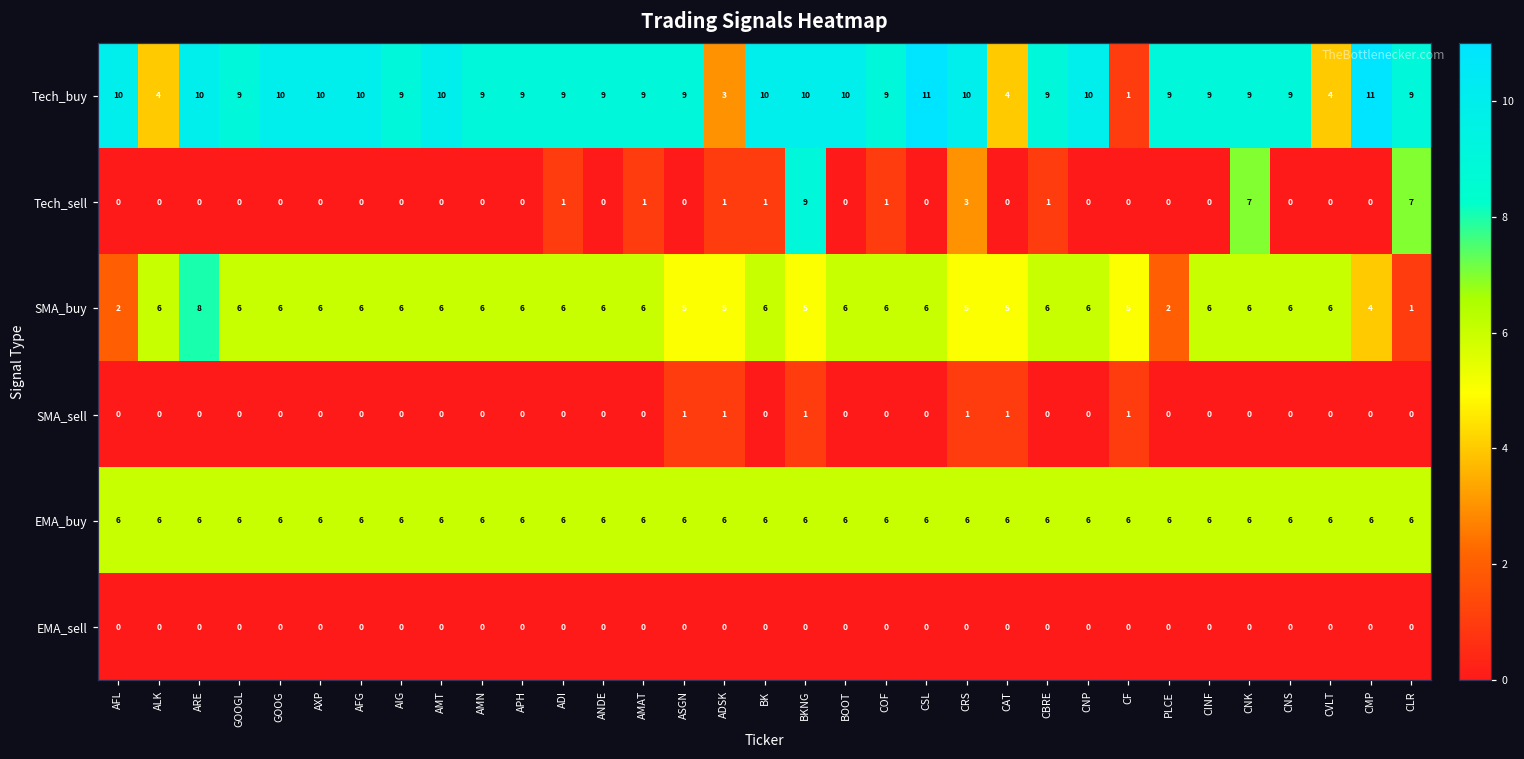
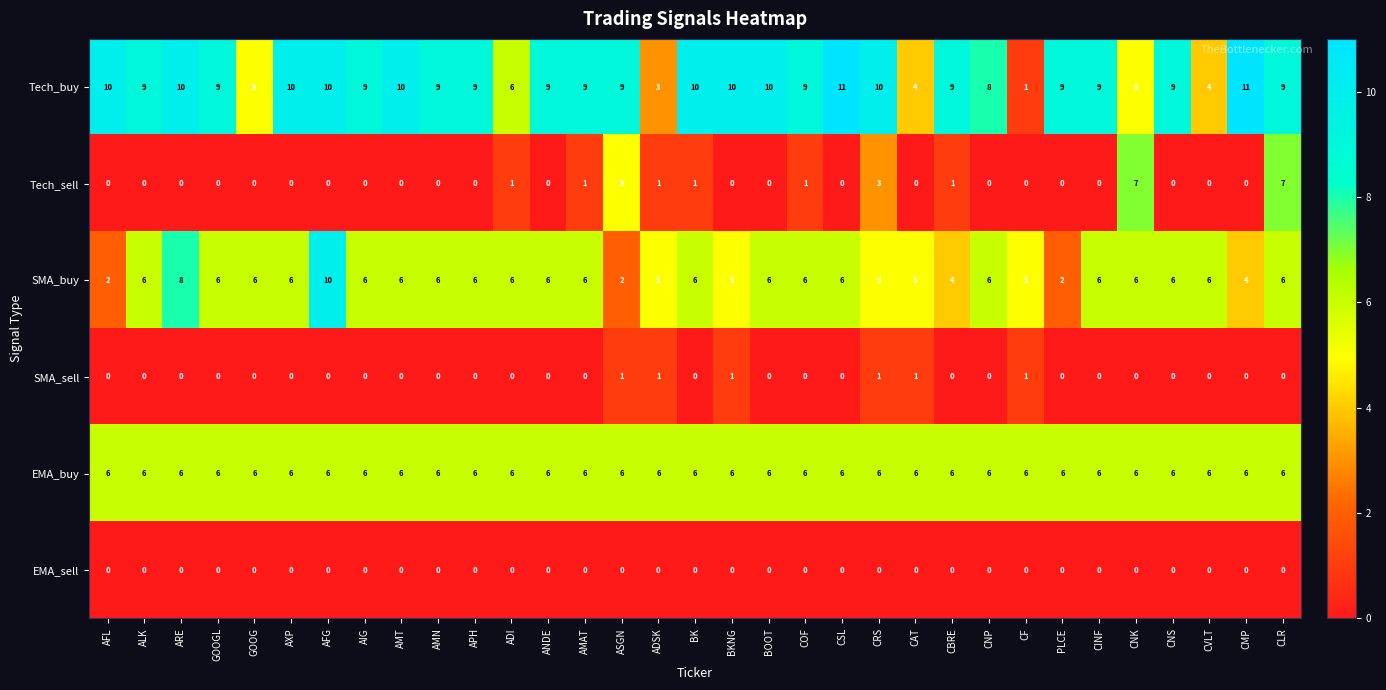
  {
    "Tech_buy": {
      "AFL": 10,
-     "ALK": 4,
+     "ALK": 9,
      "ARE": 10,
      "GOOGL": 9,
-     "GOOG": 10,
+     "GOOG": 5,
      "AXP": 10,
      "AFG": 10,
      "AIG": 9,
      "AMT": 10,
      "AMN": 9,
      "APH": 9,
-     "ADI": 9,
+     "ADI": 6,
      "ANDE": 9,
      "AMAT": 9,
      "ASGN": 9,
      "ADSK": 3,
      "BK": 10,
      "BKNG": 10,
      "BOOT": 10,
      "COF": 9,
      "CSL": 11,
      "CRS": 10,
      "CAT": 4,
      "CBRE": 9,
-     "CNP": 10,
+     "CNP": 8,
      "CF": 1,
      "PLCE": 9,
      "CINF": 9,
-     "CNK": 9,
+     "CNK": 5,
      "CNS": 9,
      "CVLT": 4,
      "CLR": 9
    },
    "Tech_sell": {
      "AFL": 0,
      "ALK": 0,
      "ARE": 0,
      "GOOGL": 0,
      "GOOG": 0,
      "AXP": 0,
      "AFG": 0,
      "AIG": 0,
      "AMT": 0,
      "AMN": 0,
      "APH": 0,
      "ADI": 1,
      "ANDE": 0,
      "AMAT": 1,
-     "ASGN": 0,
+     "ASGN": 5,
      "ADSK": 1,
      "BK": 1,
-     "BKNG": 9,
+     "BKNG": 0,
      "BOOT": 0,
      "COF": 1,
      "CSL": 0,
      "CRS": 3,
      "CAT": 0,
      "CBRE": 1,
      "CNP": 0,
      "CF": 0,
      "PLCE": 0,
      "CINF": 0,
      "CNK": 7,
      "CNS": 0,
      "CVLT": 0,
      "CMP": 0,
      "CLR": 7
    },
    "SMA_buy": {
      "AFL": 2,
      "ALK": 6,
      "ARE": 8,
      "GOOGL": 6,
      "GOOG": 6,
      "AXP": 6,
-     "AFG": 6,
+     "AFG": 10,
      "AIG": 6,
      "AMT": 6,
      "AMN": 6,
      "APH": 6,
      "ADI": 6,
      "ANDE": 6,
      "AMAT": 6,
-     "ASGN": 5,
+     "ASGN": 2,
      "ADSK": 5,
      "BK": 6,
      "BKNG": 5,
      "BOOT": 6,
      "COF": 6,
      "CSL": 6,
      "CRS": 5,
      "CAT": 5,
-     "CBRE": 6,
+     "CBRE": 4,
      "CNP": 6,
      "CF": 5,
      "PLCE": 2,
      "CINF": 6,
      "CNK": 6,
      "CNS": 6,
      "CVLT": 6,
      "CMP": 4,
-     "CLR": 1
+     "CLR": 6
    },
    "SMA_sell": {
      "AFL": 0,
      "ALK": 0,
      "ARE": 0,
      "GOOGL": 0,
      "GOOG": 0,
      "AXP": 0,
      "AFG": 0,
      "AIG": 0,
      "AMT": 0,
      "AMN": 0,
      "APH": 0,
      "ADI": 0,
      "ANDE": 0,
      "AMAT": 0,
      "ASGN": 1,
      "ADSK": 1,
      "BK": 0,
      "BKNG": 1,
      "BOOT": 0,
      "COF": 0,
      "CSL": 0,
      "CRS": 1,
      "CAT": 1,
      "CBRE": 0,
      "CNP": 0,
      "CF": 1,
      "PLCE": 0,
      "CINF": 0,
      "CNK": 0,
      "CNS": 0,
      "CVLT": 0,
      "CMP": 0,
      "CLR": 0
    },
    "EMA_buy": {
      "AFL": 6,
      "ALK": 6,
      "ARE": 6,
      "GOOGL": 6,
      "GOOG": 6,
      "AXP": 6,
      "AFG": 6,
      "AIG": 6,
      "AMT": 6,
      "AMN": 6,
      "APH": 6,
      "ADI": 6,
      "ANDE": 6,
      "AMAT": 6,
      "ASGN": 6,
      "ADSK": 6,
      "BK": 6,
      "BKNG": 6,
      "BOOT": 6,
      "COF": 6,
      "CSL": 6,
      "CRS": 6,
      "CAT": 6,
      "CBRE": 6,
      "CNP": 6,
      "CF": 6,
      "PLCE": 6,
      "CINF": 6,
      "CNK": 6,
      "CNS": 6,
      "CVLT": 6,
      "CMP": 6,
      "CLR": 6
    },
    "EMA_sell": {
      "AFL": 0,
      "ALK": 0,
      "ARE": 0,
      "GOOGL": 0,
      "GOOG": 0,
      "AXP": 0,
      "AFG": 0,
      "AIG": 0,
      "AMT": 0,
      "AMN": 0,
      "APH": 0,
      "ADI": 0,
      "ANDE": 0,
      "AMAT": 0,
      "ASGN": 0,
      "ADSK": 0,
      "BK": 0,
      "BKNG": 0,
      "BOOT": 0,
      "COF": 0,
      "CSL": 0,
      "CRS": 0,
      "CAT": 0,
      "CBRE": 0,
      "CNP": 0,
      "CF": 0,
      "PLCE": 0,
      "CINF": 0,
      "CNK": 0,
      "CNS": 0,
      "CVLT": 0,
      "CMP": 0,
      "CLR": 0
    }
  }
